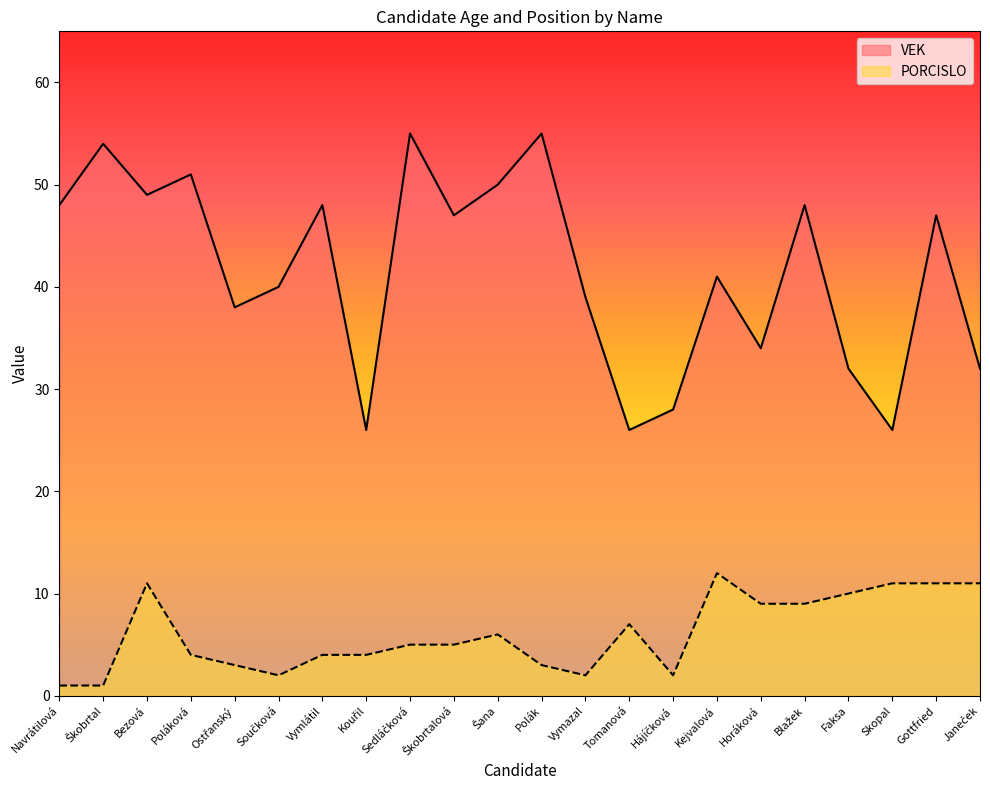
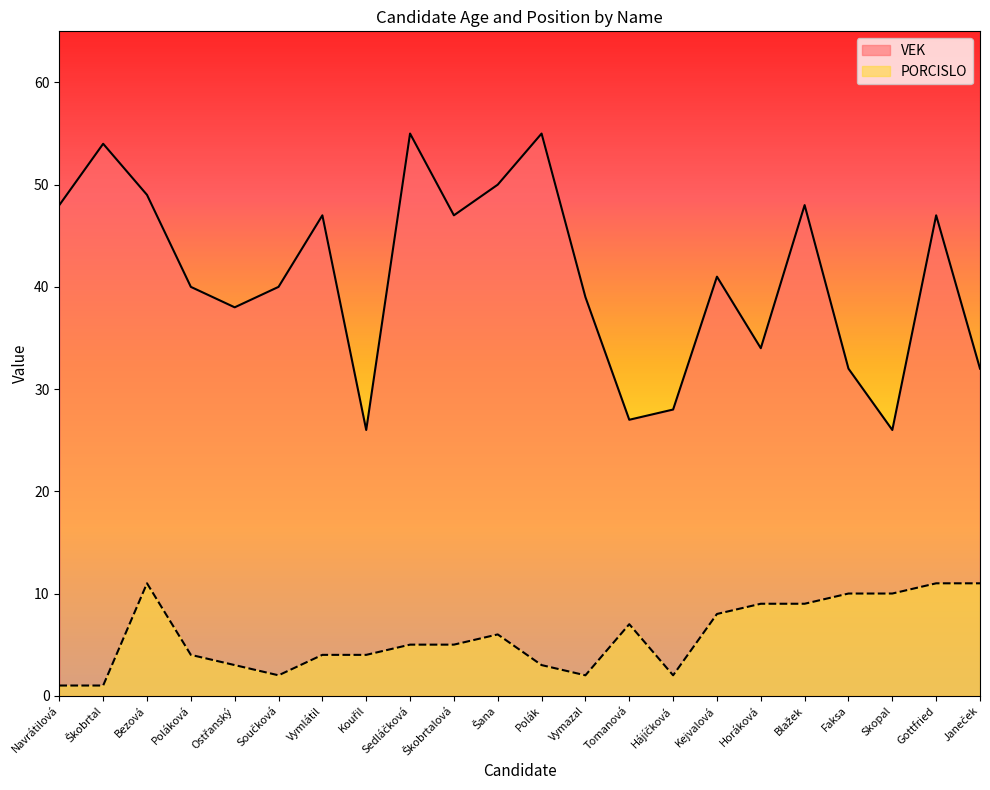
  {
    "VEK": {
      "Navrátilová": 48,
      "Škobrtal": 54,
      "Bezová": 49,
-     "Poláková": 51,
+     "Poláková": 40,
      "Ostřanský": 38,
      "Součková": 40,
-     "Vymlátil": 48,
+     "Vymlátil": 47,
      "Kouřil": 26,
      "Sedláčková": 55,
      "Škobrtalová": 47,
      "Šana": 50,
      "Polák": 55,
      "Vymazal": 39,
-     "Tomanová": 26,
+     "Tomanová": 27,
      "Hájíčková": 28,
      "Kejvalová": 41,
      "Horáková": 34,
      "Blažek": 48,
      "Faksa": 32,
      "Skopal": 26,
      "Gottfried": 47,
      "Janeček": 32
    },
    "PORCISLO": {
      "Navrátilová": 1,
      "Škobrtal": 1,
      "Bezová": 11,
      "Poláková": 4,
      "Ostřanský": 3,
      "Součková": 2,
      "Vymlátil": 4,
      "Kouřil": 4,
      "Sedláčková": 5,
      "Škobrtalová": 5,
      "Šana": 6,
      "Polák": 3,
      "Vymazal": 2,
      "Tomanová": 7,
      "Hájíčková": 2,
-     "Kejvalová": 12,
+     "Kejvalová": 8,
      "Horáková": 9,
      "Blažek": 9,
      "Faksa": 10,
-     "Skopal": 11,
+     "Skopal": 10,
      "Gottfried": 11,
      "Janeček": 11
    }
  }
